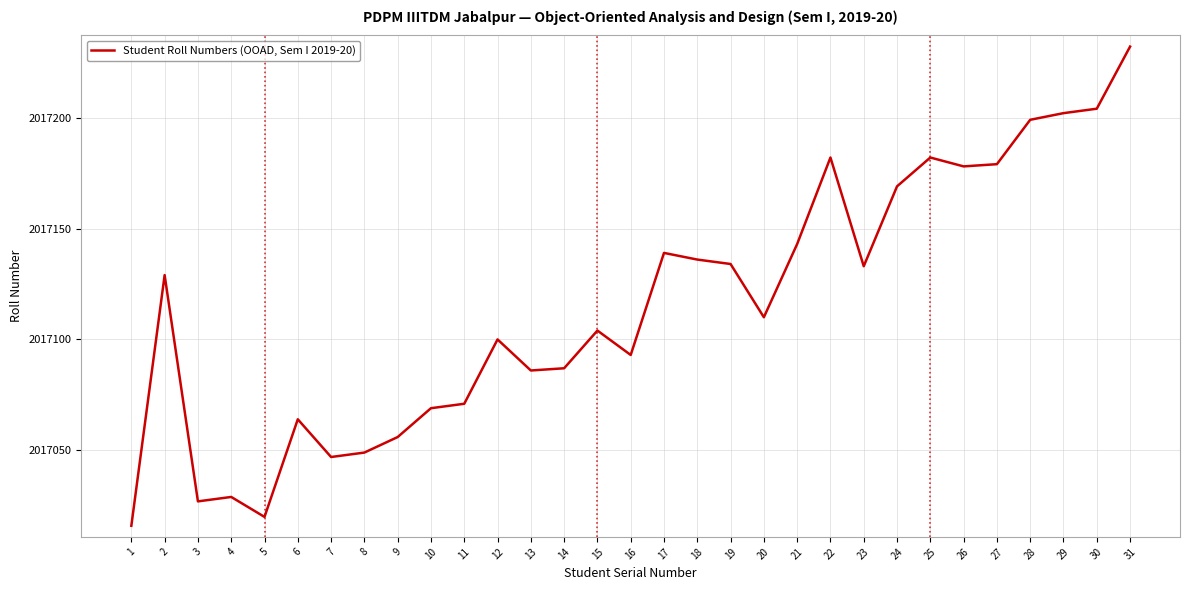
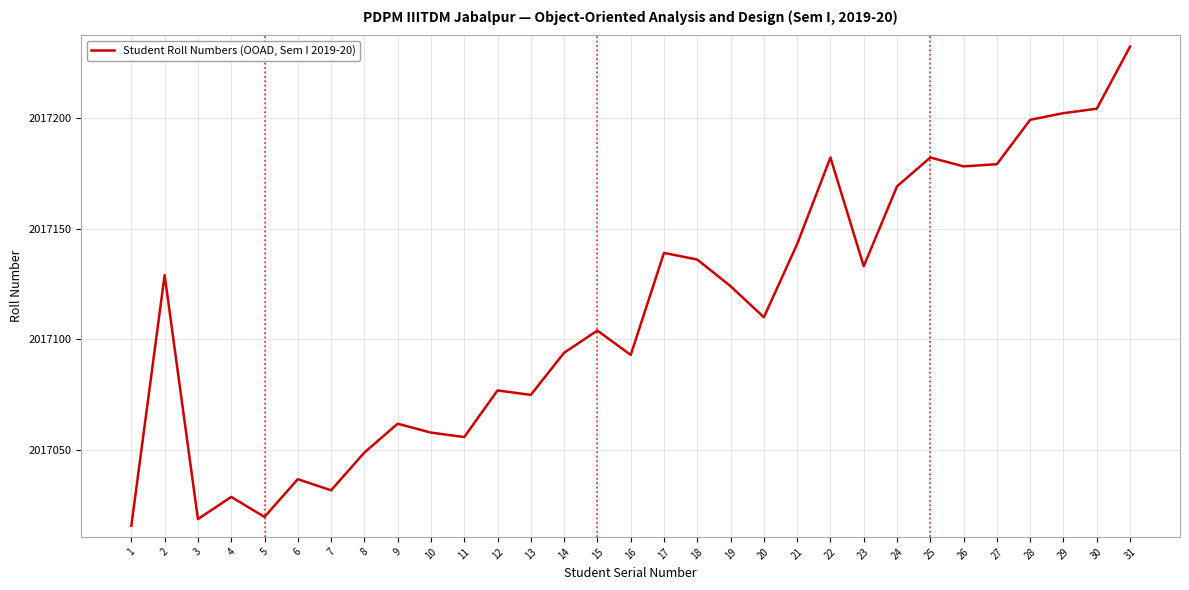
  {
    "1": 2017016,
    "2": 2017129,
-   "3": 2017027,
+   "3": 2017019,
    "4": 2017029,
    "5": 2017020,
-   "6": 2017064,
-   "7": 2017047,
+   "6": 2017037,
+   "7": 2017032,
    "8": 2017049,
-   "9": 2017056,
-   "10": 2017069,
-   "11": 2017071,
-   "12": 2017100,
-   "13": 2017086,
-   "14": 2017087,
+   "9": 2017062,
+   "10": 2017058,
+   "11": 2017056,
+   "12": 2017077,
+   "13": 2017075,
+   "14": 2017094,
    "15": 2017104,
    "16": 2017093,
    "17": 2017139,
    "18": 2017136,
-   "19": 2017134,
+   "19": 2017124,
    "20": 2017110,
    "21": 2017143,
    "22": 2017182,
    "23": 2017133,
    "24": 2017169,
    "25": 2017182,
    "26": 2017178,
    "27": 2017179,
    "28": 2017199,
    "29": 2017202,
    "30": 2017204,
    "31": 2017232
  }
